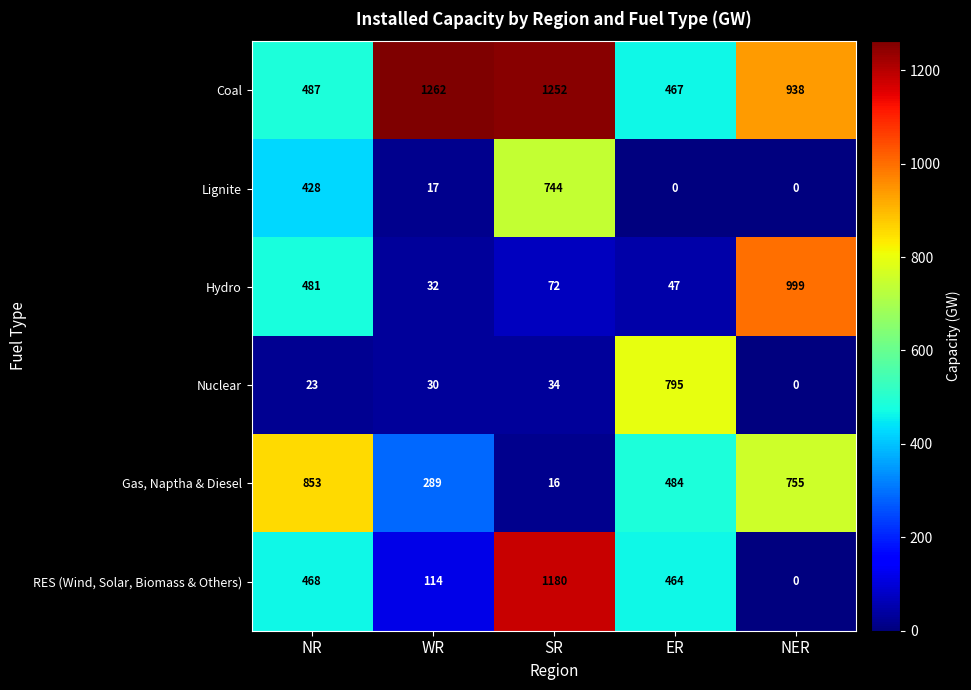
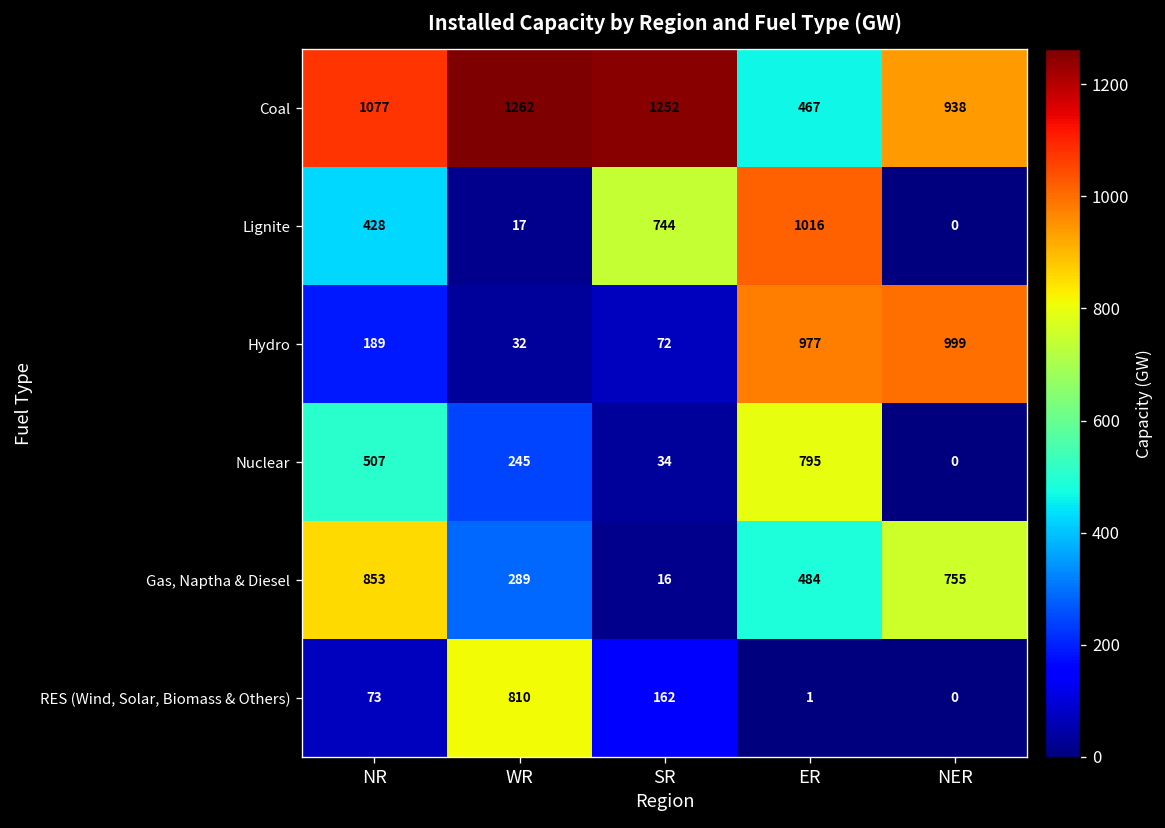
  {
    "Coal": {
-     "NR": 487,
+     "NR": 1077,
      "WR": 1262,
      "SR": 1252,
      "ER": 467,
      "NER": 938
    },
    "Lignite": {
      "NR": 428,
      "WR": 17,
      "SR": 744,
-     "ER": 0,
+     "ER": 1016,
      "NER": 0
    },
    "Hydro": {
-     "NR": 481,
+     "NR": 189,
      "WR": 32,
      "SR": 72,
-     "ER": 47,
+     "ER": 977,
      "NER": 999
    },
    "Nuclear": {
-     "NR": 23,
-     "WR": 30,
+     "NR": 507,
+     "WR": 245,
      "SR": 34,
      "ER": 795,
      "NER": 0
    },
    "Gas, Naptha & Diesel": {
      "NR": 853,
      "WR": 289,
      "SR": 16,
      "ER": 484,
      "NER": 755
    },
    "RES (Wind, Solar, Biomass & Others)": {
-     "NR": 468,
-     "WR": 114,
-     "SR": 1180,
-     "ER": 464,
+     "NR": 73,
+     "WR": 810,
+     "SR": 162,
+     "ER": 1,
      "NER": 0
    }
  }
